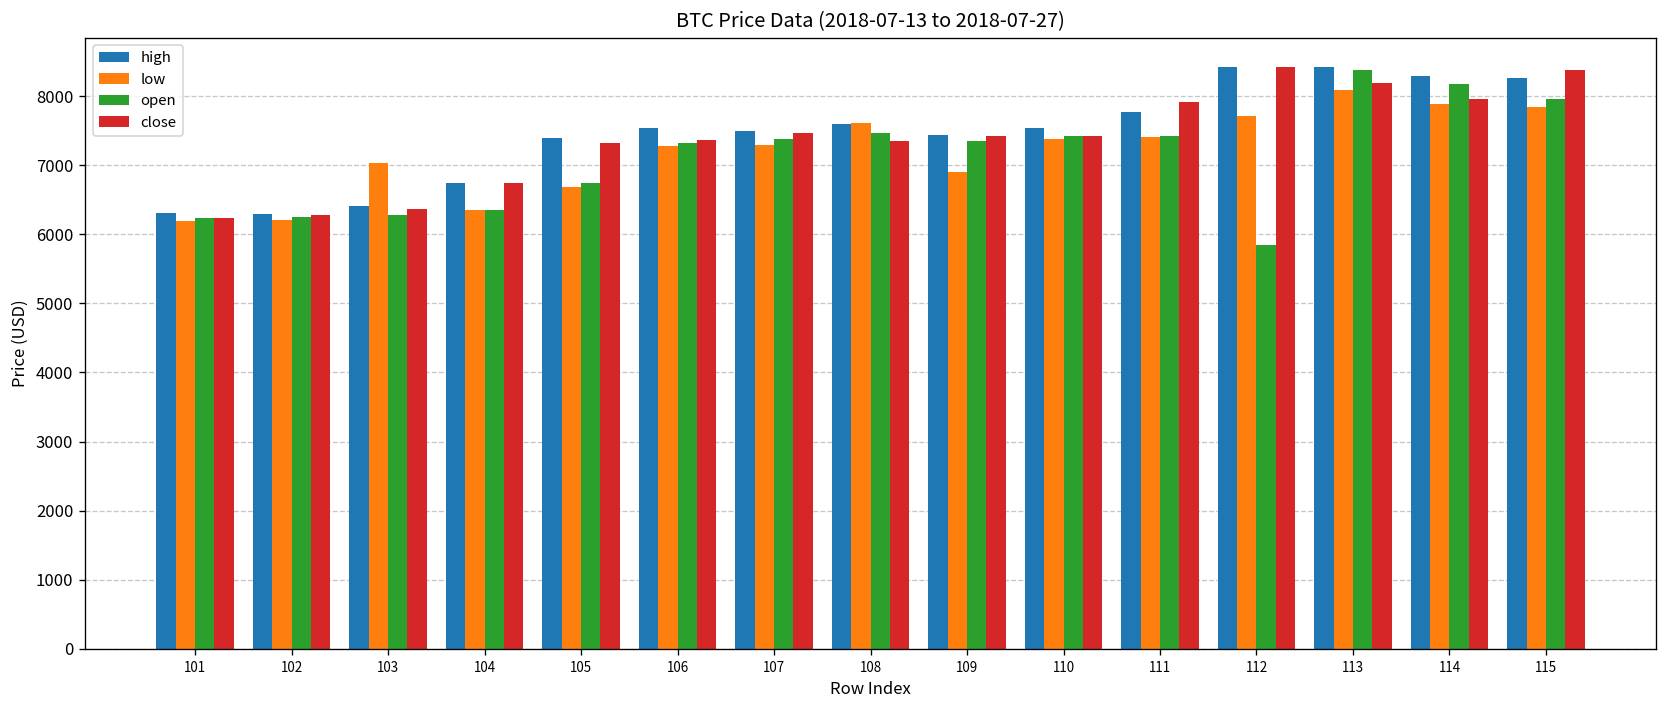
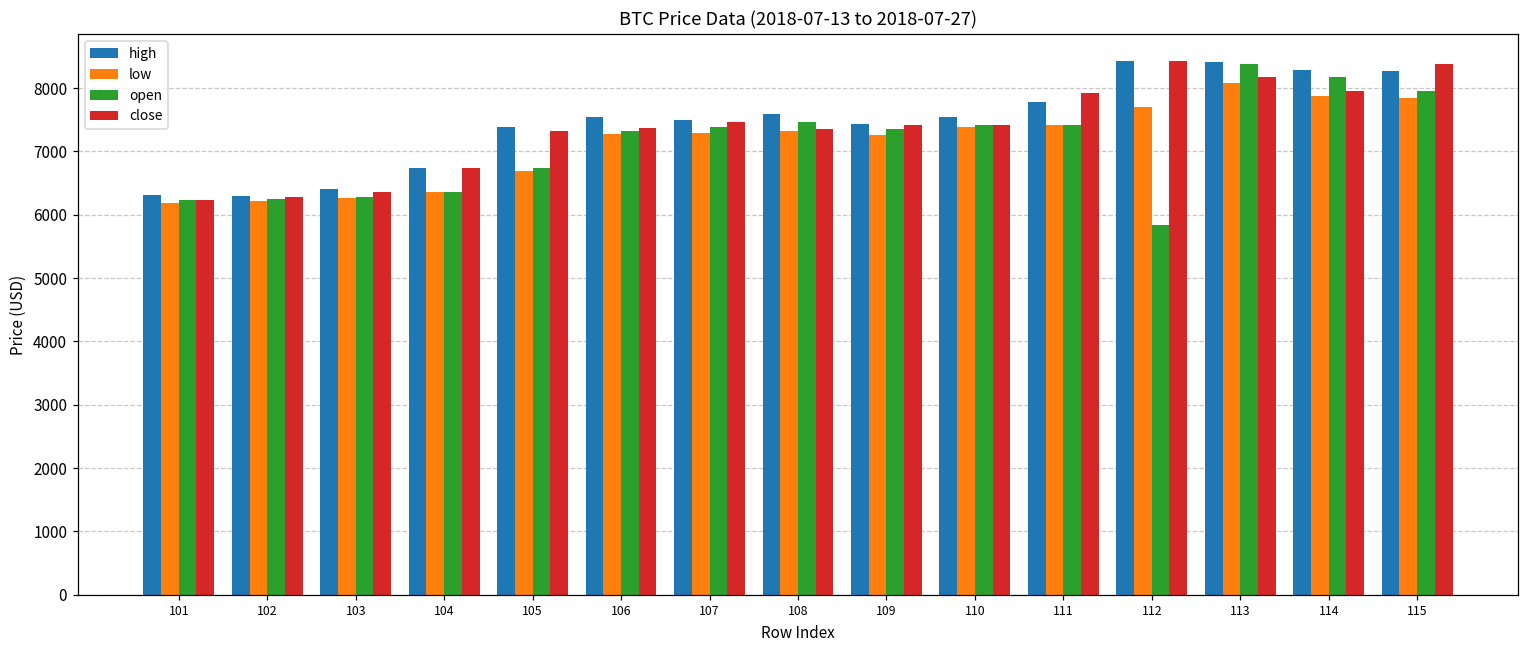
  {
    "high": {
      "101": 6300,
      "102": 6300,
      "103": 6400,
      "104": 6700,
      "105": 7400,
      "106": 7500,
      "107": 7500,
      "108": 7600,
      "109": 7400,
      "110": 7500,
      "111": 7800,
      "112": 8400,
      "113": 8400,
      "114": 8300,
      "115": 8300
    },
    "low": {
      "101": 6200,
      "102": 6200,
-     "103": 7000,
+     "103": 6300,
      "104": 6400,
      "105": 6700,
      "106": 7300,
      "107": 7300,
-     "108": 7600,
-     "109": 6900,
+     "108": 7300,
+     "109": 7300,
      "110": 7400,
      "111": 7400,
      "112": 7700,
      "113": 8100,
      "114": 7900,
      "115": 7800
    },
    "open": {
      "101": 6200,
      "102": 6200,
      "103": 6300,
      "104": 6400,
      "105": 6700,
      "106": 7300,
      "107": 7400,
      "108": 7500,
      "109": 7400,
      "110": 7400,
      "111": 7400,
      "112": 5800,
      "113": 8400,
      "114": 8200,
      "115": 8000
    },
    "close": {
      "101": 6200,
      "102": 6300,
      "103": 6400,
      "104": 6700,
      "105": 7300,
      "106": 7400,
      "107": 7500,
      "108": 7400,
      "109": 7400,
      "110": 7400,
      "111": 7900,
      "112": 8400,
      "113": 8200,
      "114": 8000,
      "115": 8400
    }
  }
